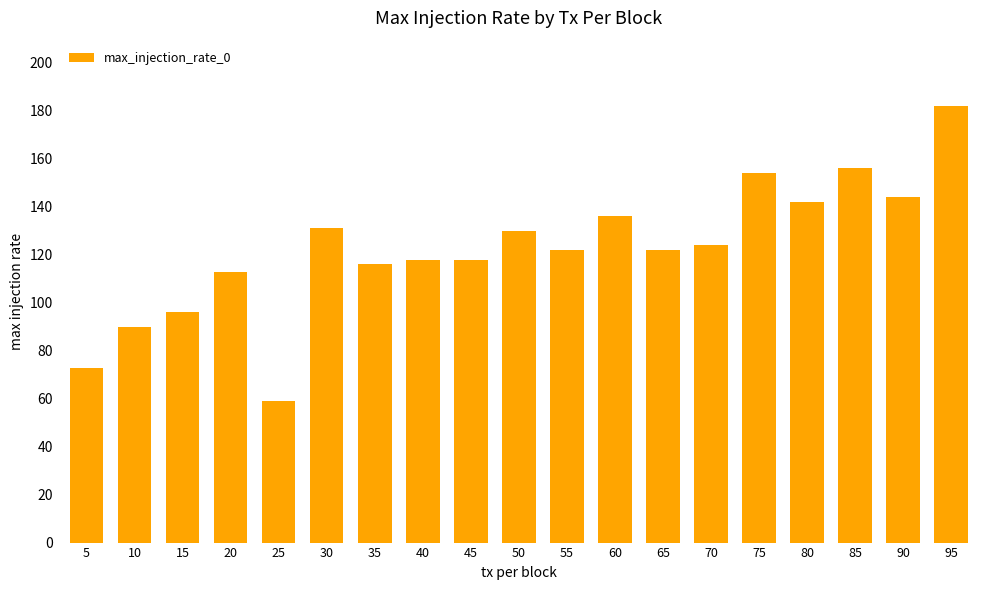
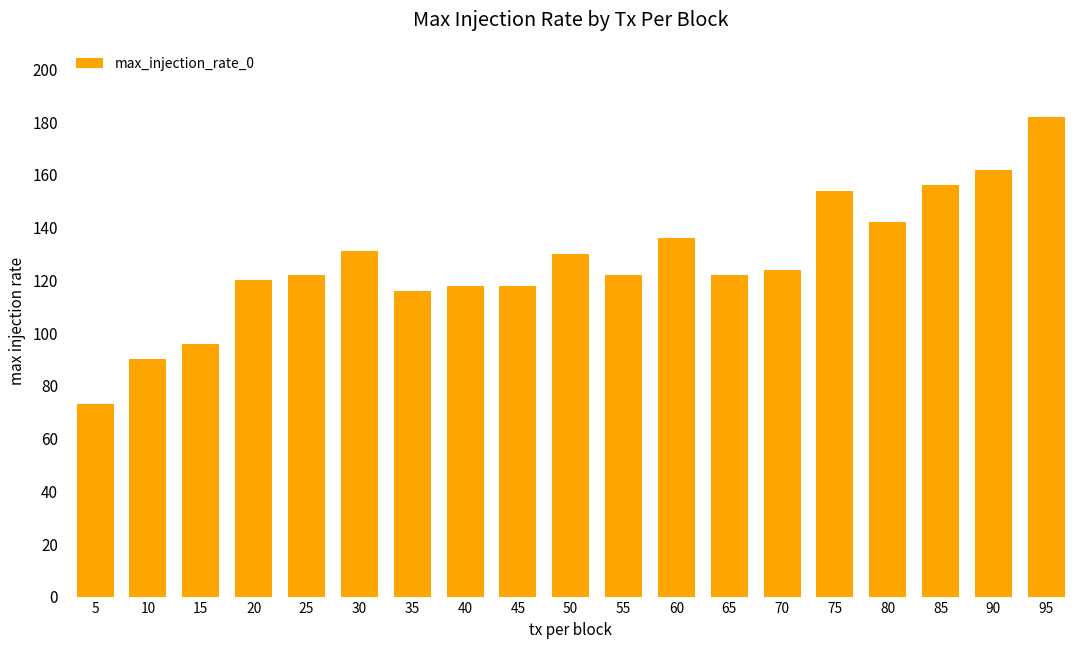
  {
    "5": 73,
    "10": 90,
    "15": 96,
-   "20": 113,
-   "25": 59,
+   "20": 120,
+   "25": 122,
    "30": 131,
    "35": 116,
    "40": 118,
    "45": 118,
    "50": 130,
    "55": 122,
    "60": 136,
    "65": 122,
    "70": 124,
    "75": 154,
    "80": 142,
    "85": 156,
-   "90": 144,
+   "90": 162,
    "95": 182
  }
